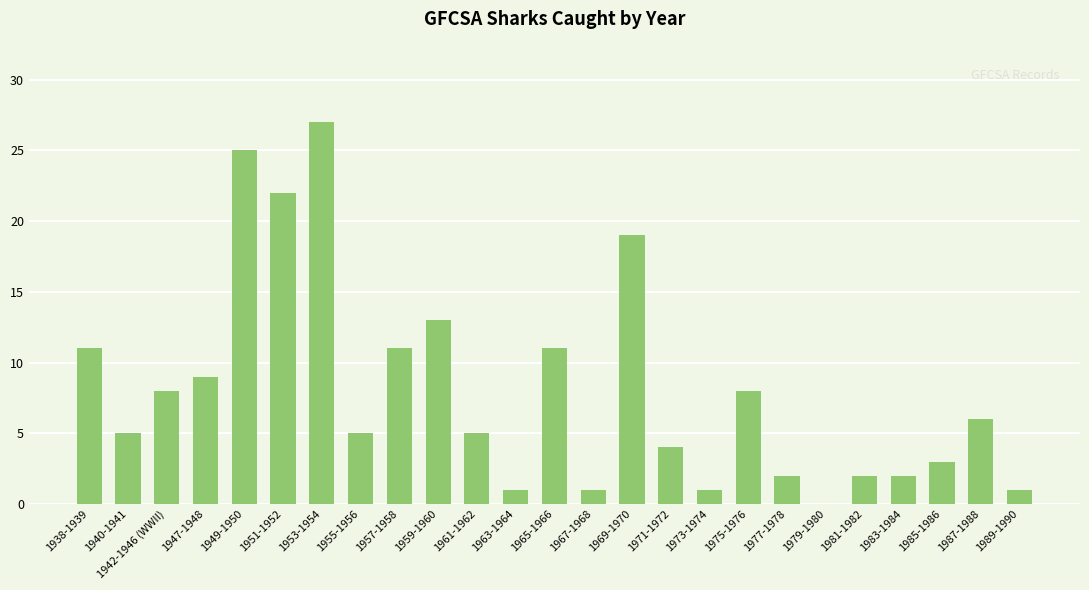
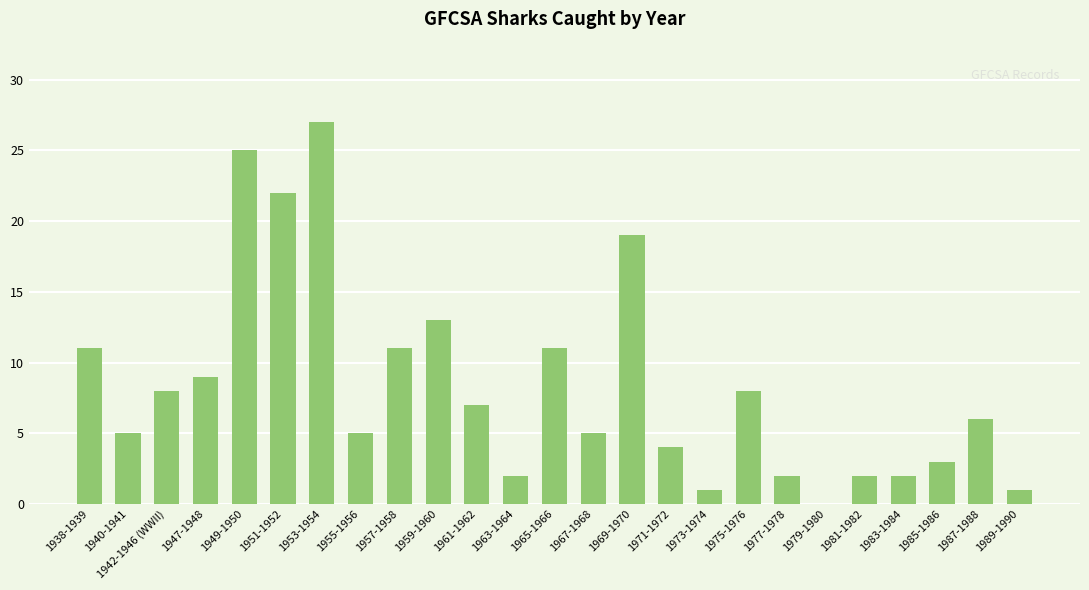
  {
    "1938-1939": 11,
    "1940-1941": 5,
    "1942-1946 (WWII)": 8,
    "1947-1948": 9,
    "1949-1950": 25,
    "1951-1952": 22,
    "1953-1954": 27,
    "1955-1956": 5,
    "1957-1958": 11,
    "1959-1960": 13,
-   "1961-1962": 5,
-   "1963-1964": 1,
+   "1961-1962": 7,
+   "1963-1964": 2,
    "1965-1966": 11,
-   "1967-1968": 1,
+   "1967-1968": 5,
    "1969-1970": 19,
    "1971-1972": 4,
    "1973-1974": 1,
    "1975-1976": 8,
    "1977-1978": 2,
    "1979-1980": 0,
    "1981-1982": 2,
    "1983-1984": 2,
    "1985-1986": 3,
    "1987-1988": 6,
    "1989-1990": 1
  }
